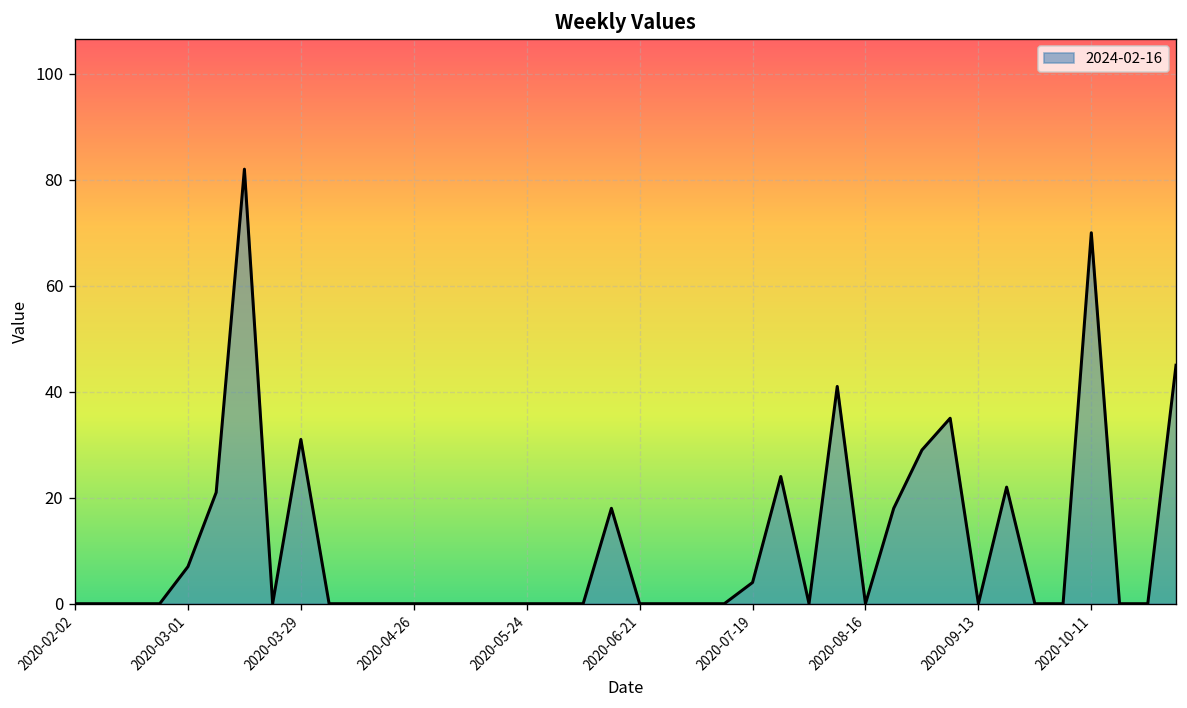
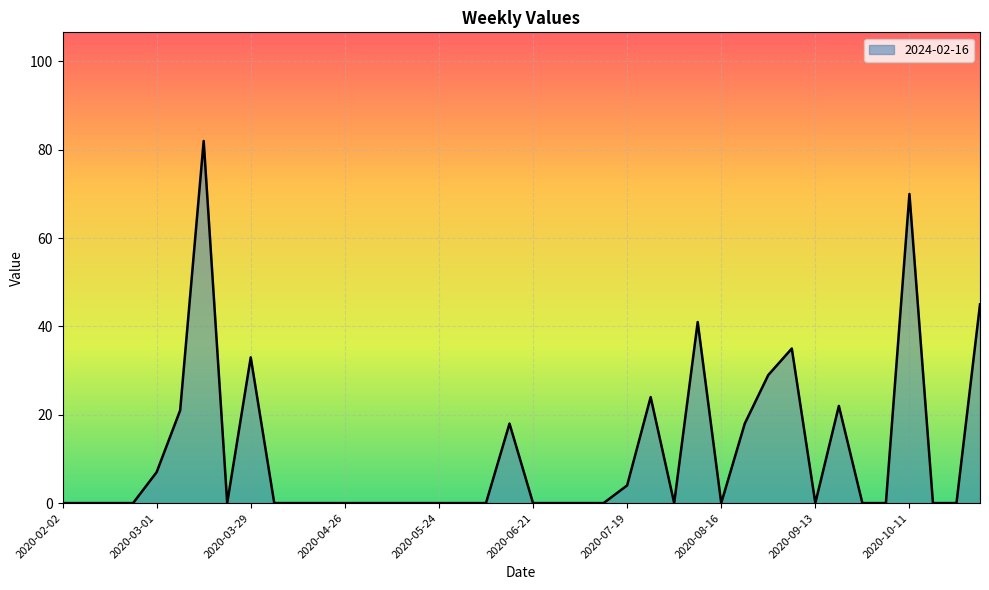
  {
    "2020-02-02": 0,
    "2020-03-01": 7,
-   "2020-03-29": 31,
+   "2020-03-29": 33,
    "2020-04-26": 0,
    "2020-05-24": 0,
    "2020-06-21": 0,
    "2020-07-19": 4,
    "2020-08-16": 0,
    "2020-09-13": 0,
    "2020-10-11": 70
  }
